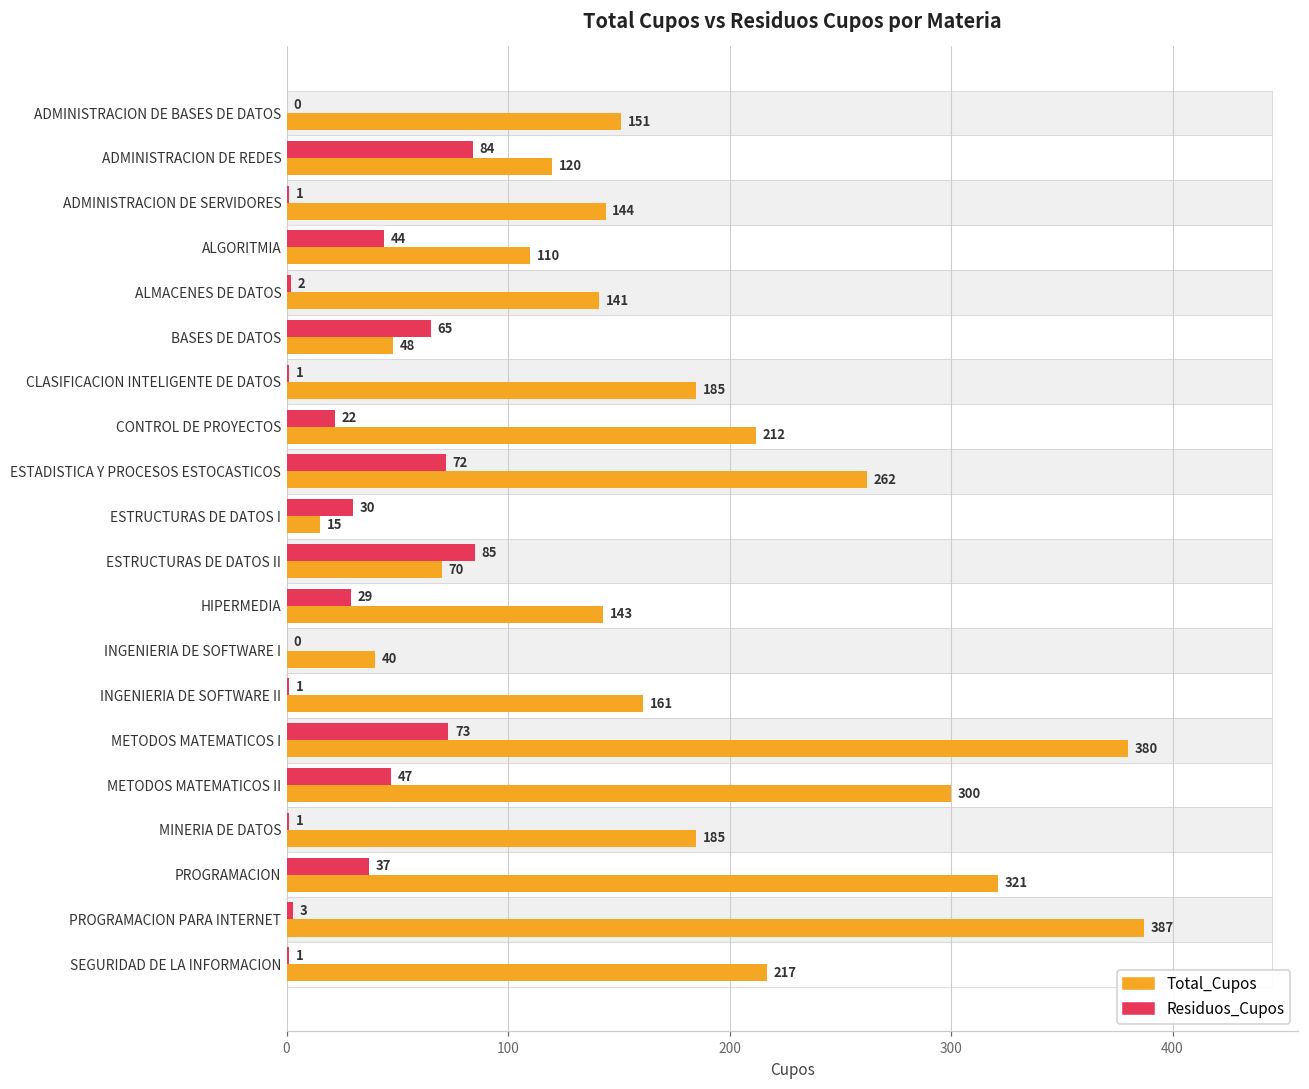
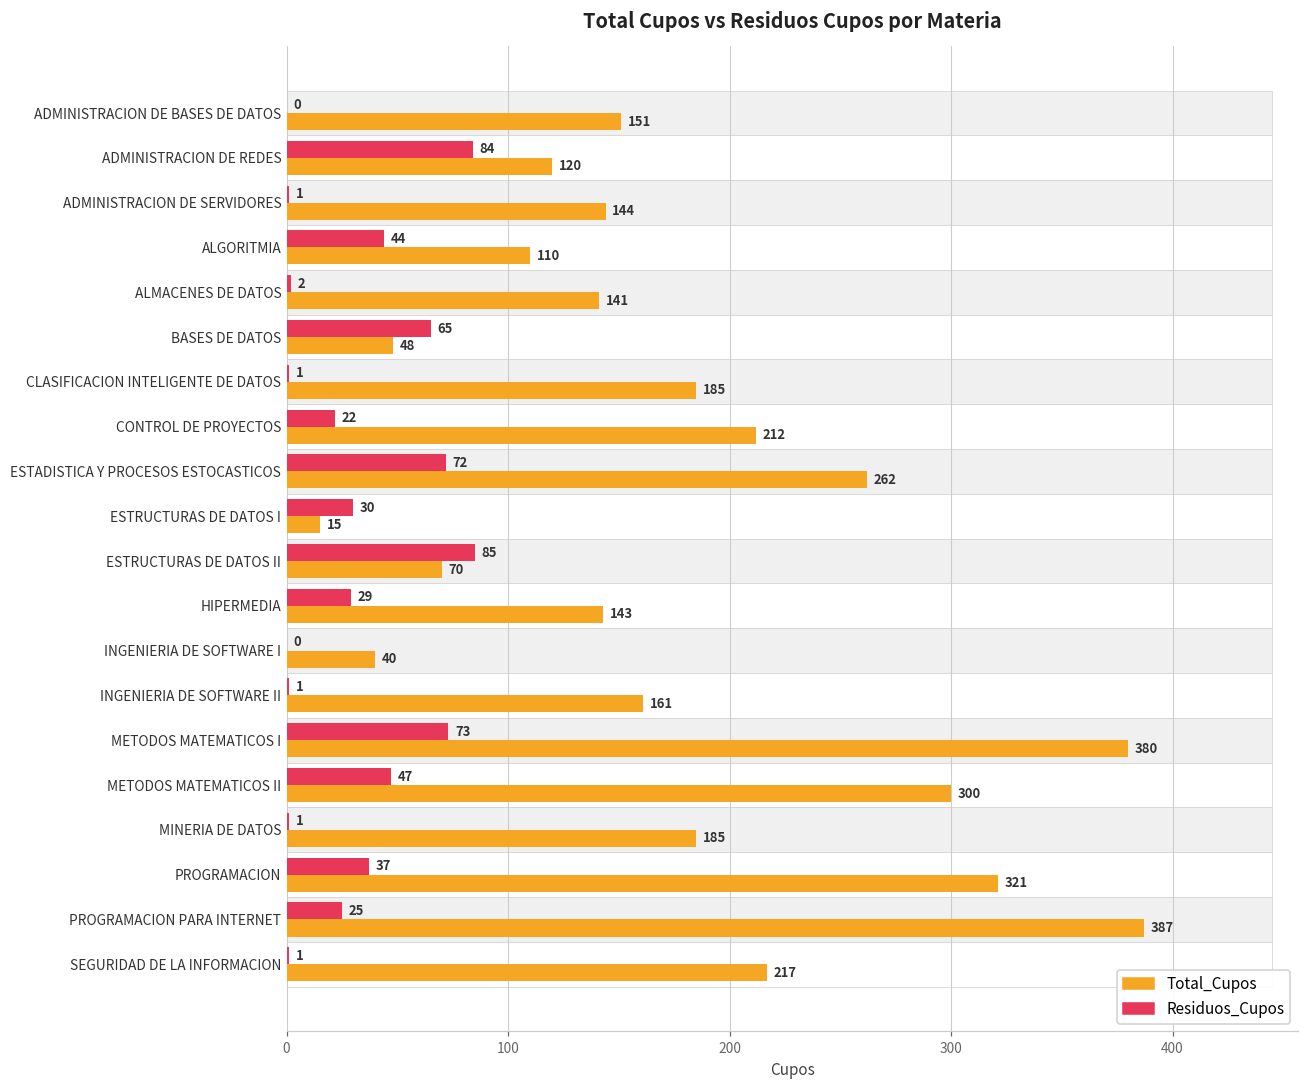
  {
    "Residuos_Cupos": {
      "ADMINISTRACION DE BASES DE DATOS": 0,
      "INGENIERIA DE SOFTWARE I": 0,
-     "PROGRAMACION PARA INTERNET": 3
+     "PROGRAMACION PARA INTERNET": 25
    }
  }
